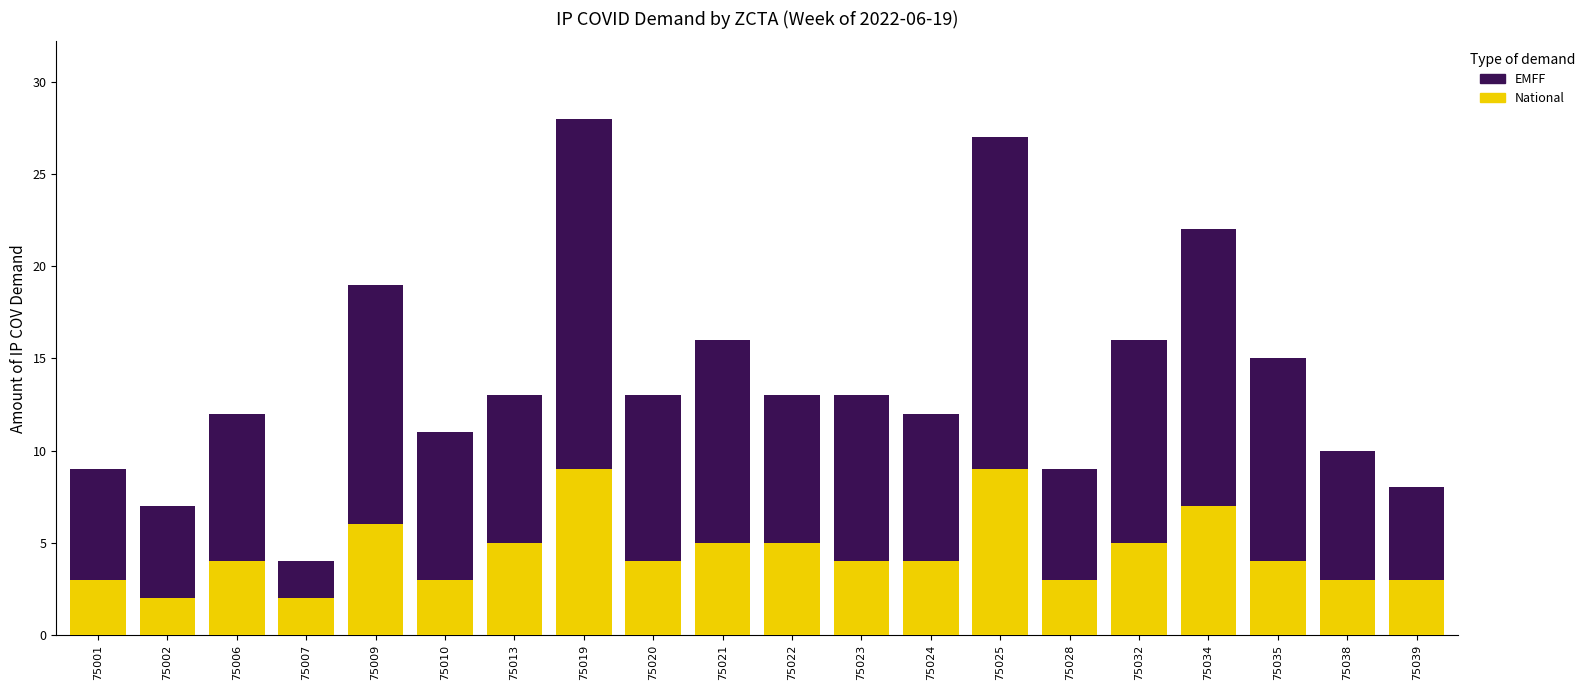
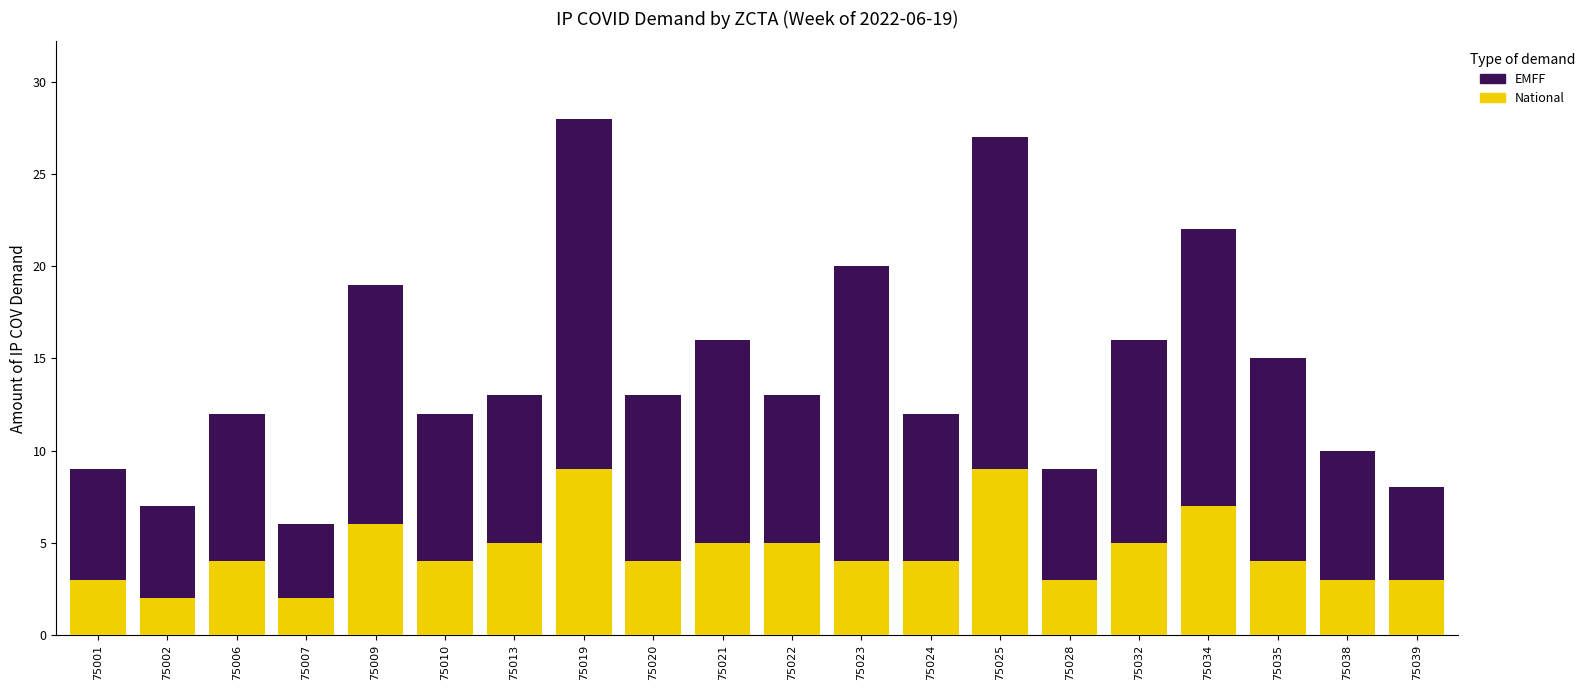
  {
    "National": {
      "75001": 3,
      "75002": 2,
      "75006": 4,
      "75007": 2,
      "75009": 6,
-     "75010": 3,
+     "75010": 4,
      "75013": 5,
      "75019": 9,
      "75020": 4,
      "75021": 5,
      "75022": 5,
      "75023": 4,
      "75024": 4,
      "75025": 9,
      "75028": 3,
      "75032": 5,
      "75034": 7,
      "75035": 4,
      "75038": 3,
      "75039": 3
    },
    "EMFF": {
      "75001": 6,
      "75002": 5,
      "75006": 8,
-     "75007": 2,
+     "75007": 4,
      "75009": 13,
      "75010": 8,
      "75013": 8,
      "75019": 19,
      "75020": 9,
      "75021": 11,
      "75022": 8,
-     "75023": 9,
+     "75023": 16,
      "75024": 8,
      "75025": 18,
      "75028": 6,
      "75032": 11,
      "75034": 15,
      "75035": 11,
      "75038": 7,
      "75039": 5
    }
  }
